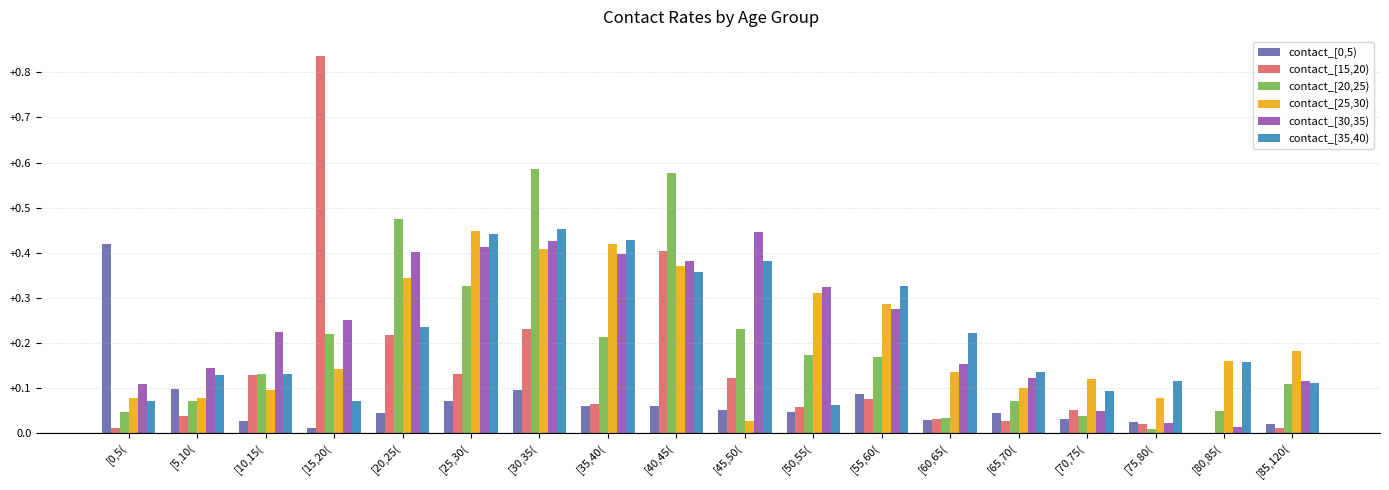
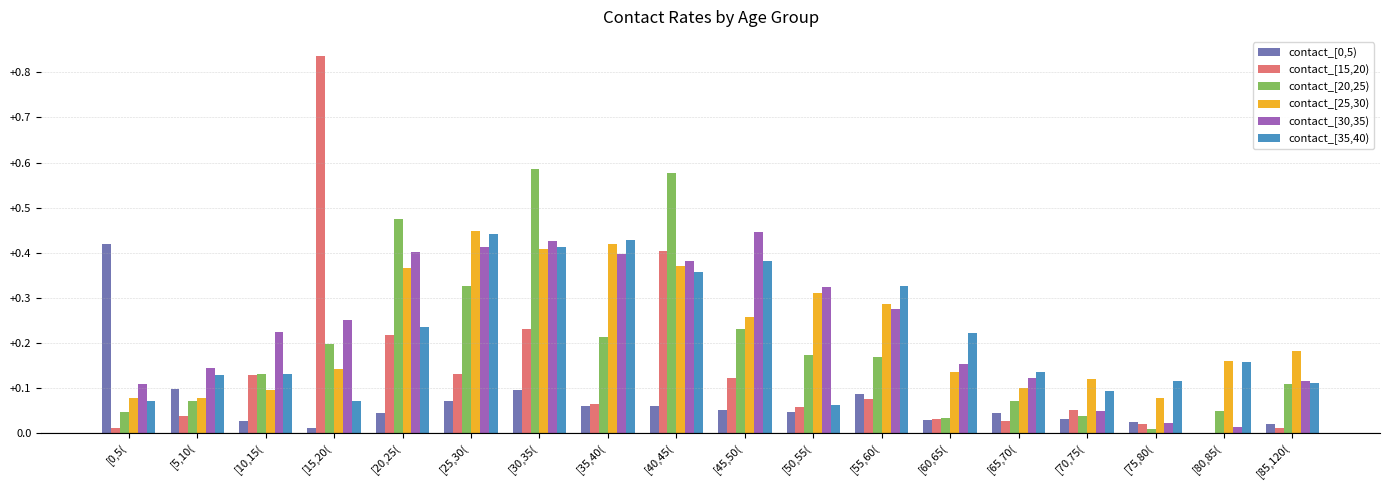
  {
    "contact_[15,20)": {
      "[0,5(": "+0.01",
      "[5,10(": "+0.04",
      "[10,15(": "+0.13",
      "[15,20(": "+0.84",
      "[20,25(": "+0.22",
      "[25,30(": "+0.13",
      "[30,35(": "+0.23",
      "[35,40(": "+0.06",
      "[40,45(": "+0.40",
      "[45,50(": "+0.12",
      "[50,55(": "+0.06",
      "[55,60(": "+0.08",
      "[60,65(": "+0.03",
      "[65,70(": "+0.03",
      "[70,75(": "+0.05",
      "[75,80(": "+0.02",
      "[80,85(": "+0.00",
      "[85,120(": "+0.01"
    },
    "contact_[20,25)": {
      "[0,5(": "+0.05",
      "[5,10(": "+0.07",
      "[10,15(": "+0.13",
-     "[15,20(": "+0.22",
+     "[15,20(": "+0.20",
      "[20,25(": "+0.47",
      "[25,30(": "+0.33",
      "[30,35(": "+0.59",
      "[35,40(": "+0.21",
      "[40,45(": "+0.58",
      "[45,50(": "+0.23",
      "[50,55(": "+0.17",
      "[55,60(": "+0.17",
      "[60,65(": "+0.03",
      "[65,70(": "+0.07",
      "[70,75(": "+0.04",
      "[75,80(": "+0.01",
      "[80,85(": "+0.05",
      "[85,120(": "+0.11"
    },
    "contact_[25,30)": {
      "[0,5(": "+0.08",
      "[5,10(": "+0.08",
      "[10,15(": "+0.10",
      "[15,20(": "+0.14",
-     "[20,25(": "+0.34",
+     "[20,25(": "+0.37",
      "[25,30(": "+0.45",
      "[30,35(": "+0.41",
      "[35,40(": "+0.42",
      "[40,45(": "+0.37",
-     "[45,50(": "+0.03",
+     "[45,50(": "+0.26",
      "[50,55(": "+0.31",
      "[55,60(": "+0.29",
      "[60,65(": "+0.13",
      "[65,70(": "+0.10",
      "[70,75(": "+0.12",
      "[75,80(": "+0.08",
      "[80,85(": "+0.16",
      "[85,120(": "+0.18"
    },
    "contact_[35,40)": {
      "[0,5(": "+0.07",
      "[5,10(": "+0.13",
      "[10,15(": "+0.13",
      "[15,20(": "+0.07",
      "[20,25(": "+0.23",
      "[25,30(": "+0.44",
-     "[30,35(": "+0.45",
+     "[30,35(": "+0.41",
      "[35,40(": "+0.43",
      "[40,45(": "+0.36",
      "[45,50(": "+0.38",
      "[50,55(": "+0.06",
      "[55,60(": "+0.33",
      "[60,65(": "+0.22",
      "[65,70(": "+0.13",
      "[70,75(": "+0.09",
      "[75,80(": "+0.11",
      "[80,85(": "+0.16",
      "[85,120(": "+0.11"
    }
  }
